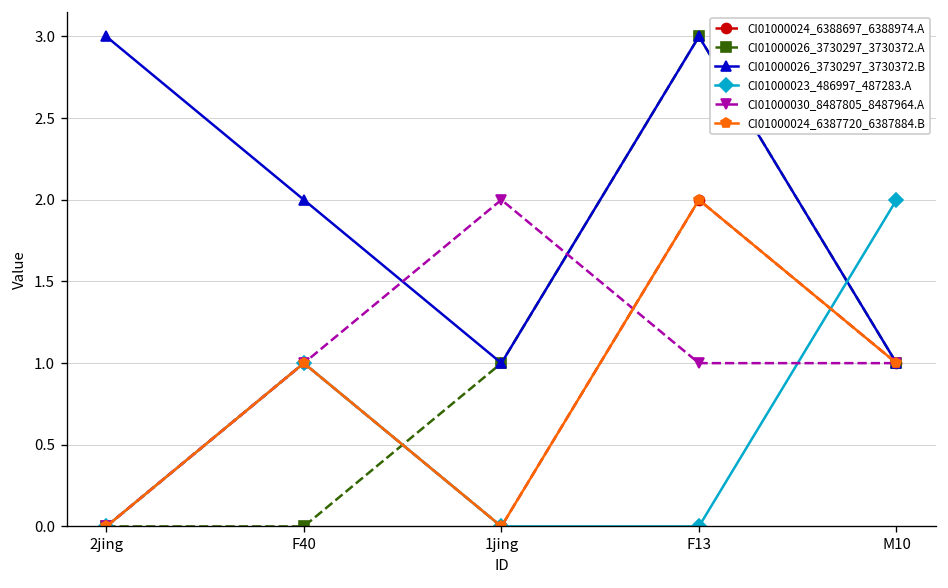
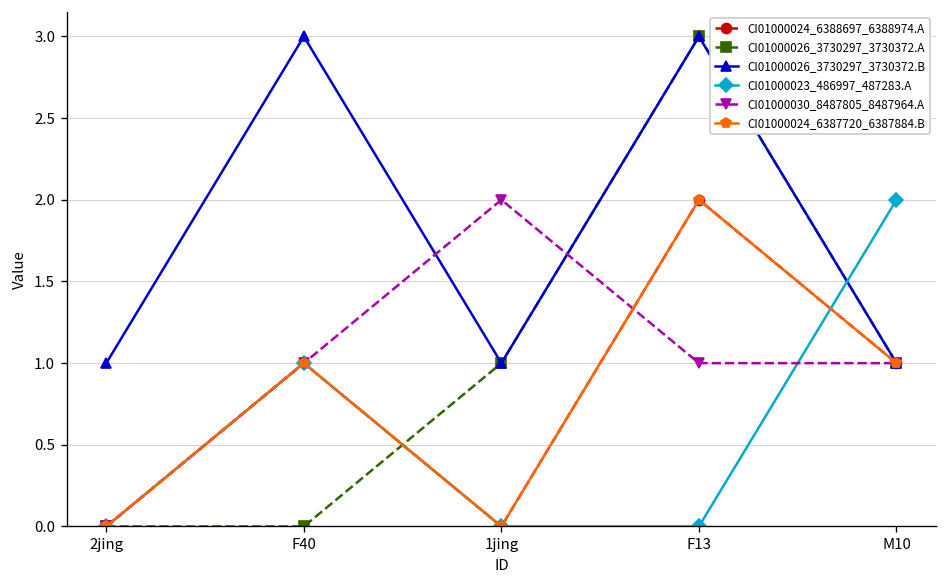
  {
    "CI01000024_6387720_6387884.B": {
      "F13": 2
    },
    "CI01000026_3730297_3730372.A": {
      "F40": 0
    },
    "CI01000026_3730297_3730372.B": {
-     "2jing": 3,
-     "F40": 2
+     "2jing": 1,
+     "F40": 3
    },
    "CI01000023_486997_487283.A": {
      "F13": 0,
      "M10": 2
    },
    "CI01000030_8487805_8487964.A": {
      "1jing": 2,
      "F13": 1
    }
  }
